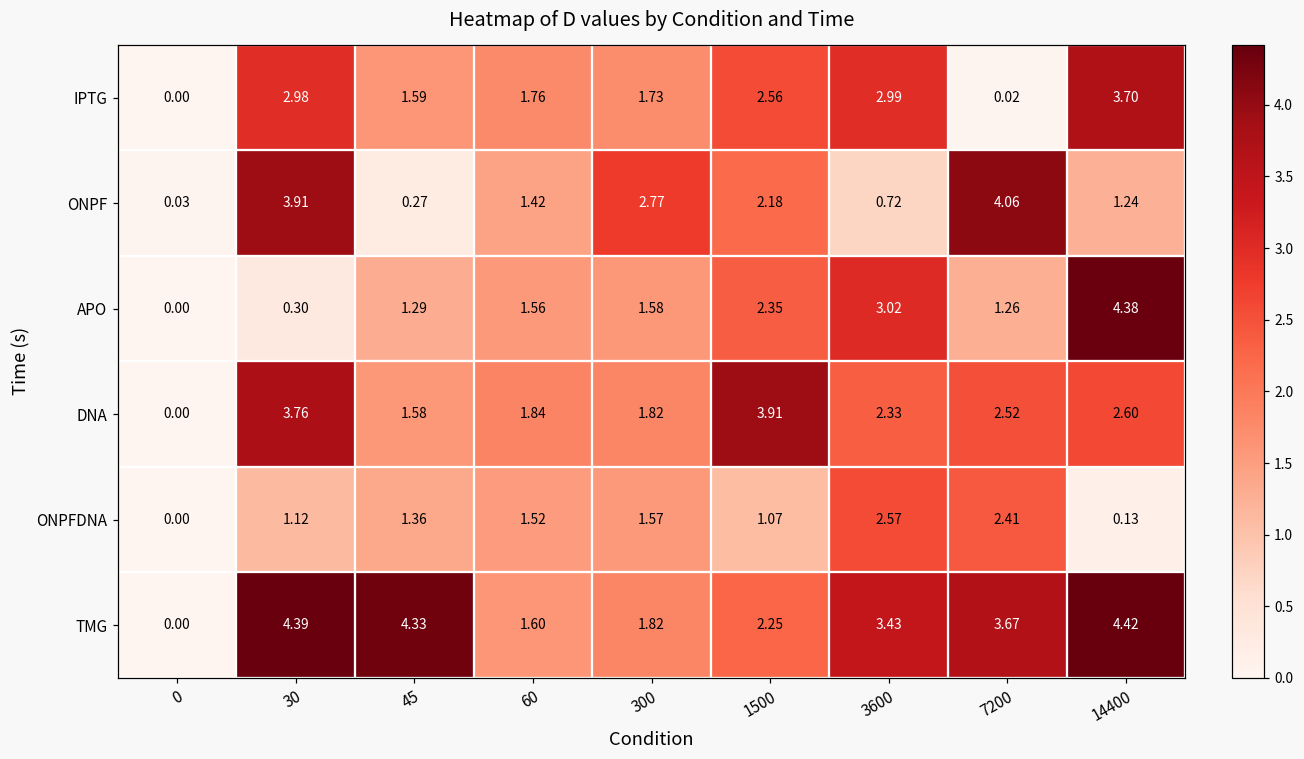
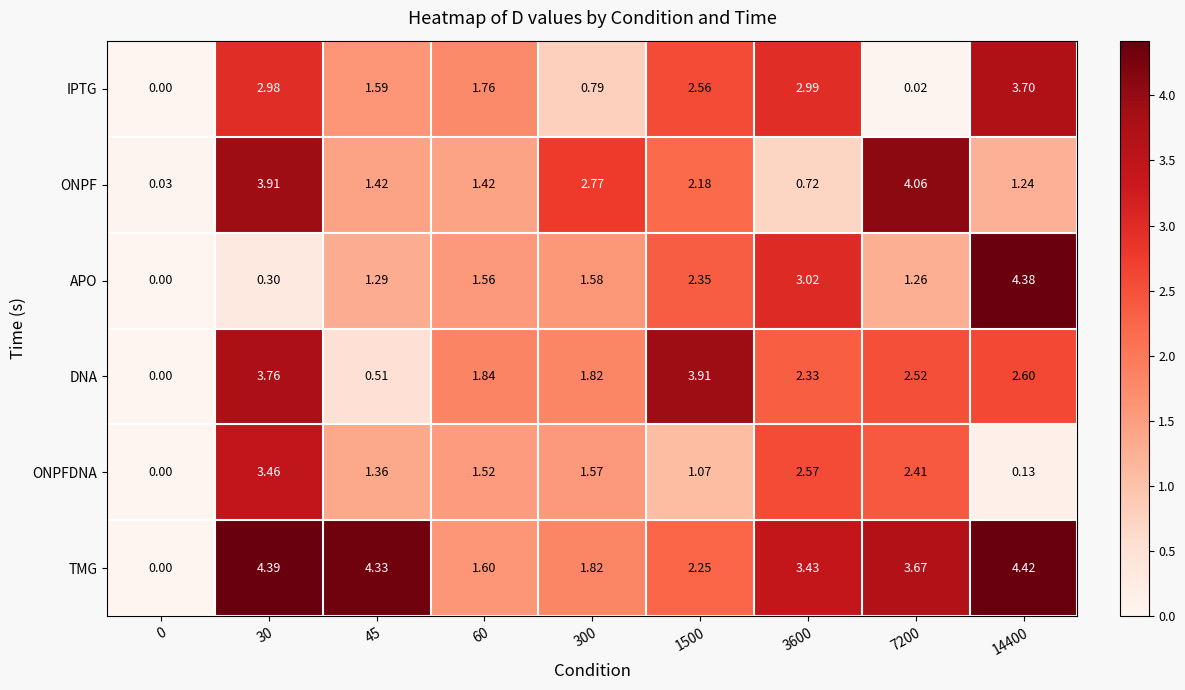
  {
    "IPTG": {
      "0": 0.00,
      "30": 2.98,
      "45": 1.59,
      "60": 1.76,
-     "300": 1.73,
+     "300": 0.79,
      "1500": 2.56,
      "3600": 2.99,
      "7200": 0.02,
      "14400": 3.70
    },
    "ONPF": {
      "0": 0.03,
      "30": 3.91,
-     "45": 0.27,
+     "45": 1.42,
      "60": 1.42,
      "300": 2.77,
      "1500": 2.18,
      "3600": 0.72,
      "7200": 4.06,
      "14400": 1.24
    },
    "APO": {
      "0": 0.00,
      "30": 0.30,
      "45": 1.29,
      "60": 1.56,
      "300": 1.58,
      "1500": 2.35,
      "3600": 3.02,
      "7200": 1.26,
      "14400": 4.38
    },
    "DNA": {
      "0": 0.00,
      "30": 3.76,
-     "45": 1.58,
+     "45": 0.51,
      "60": 1.84,
      "300": 1.82,
      "1500": 3.91,
      "3600": 2.33,
      "7200": 2.52,
      "14400": 2.60
    },
    "ONPFDNA": {
      "0": 0.00,
-     "30": 1.12,
+     "30": 3.46,
      "45": 1.36,
      "60": 1.52,
      "300": 1.57,
      "1500": 1.07,
      "3600": 2.57,
      "7200": 2.41,
      "14400": 0.13
    },
    "TMG": {
      "0": 0.00,
      "30": 4.39,
      "45": 4.33,
      "60": 1.60,
      "300": 1.82,
      "1500": 2.25,
      "3600": 3.43,
      "7200": 3.67,
      "14400": 4.42
    }
  }
